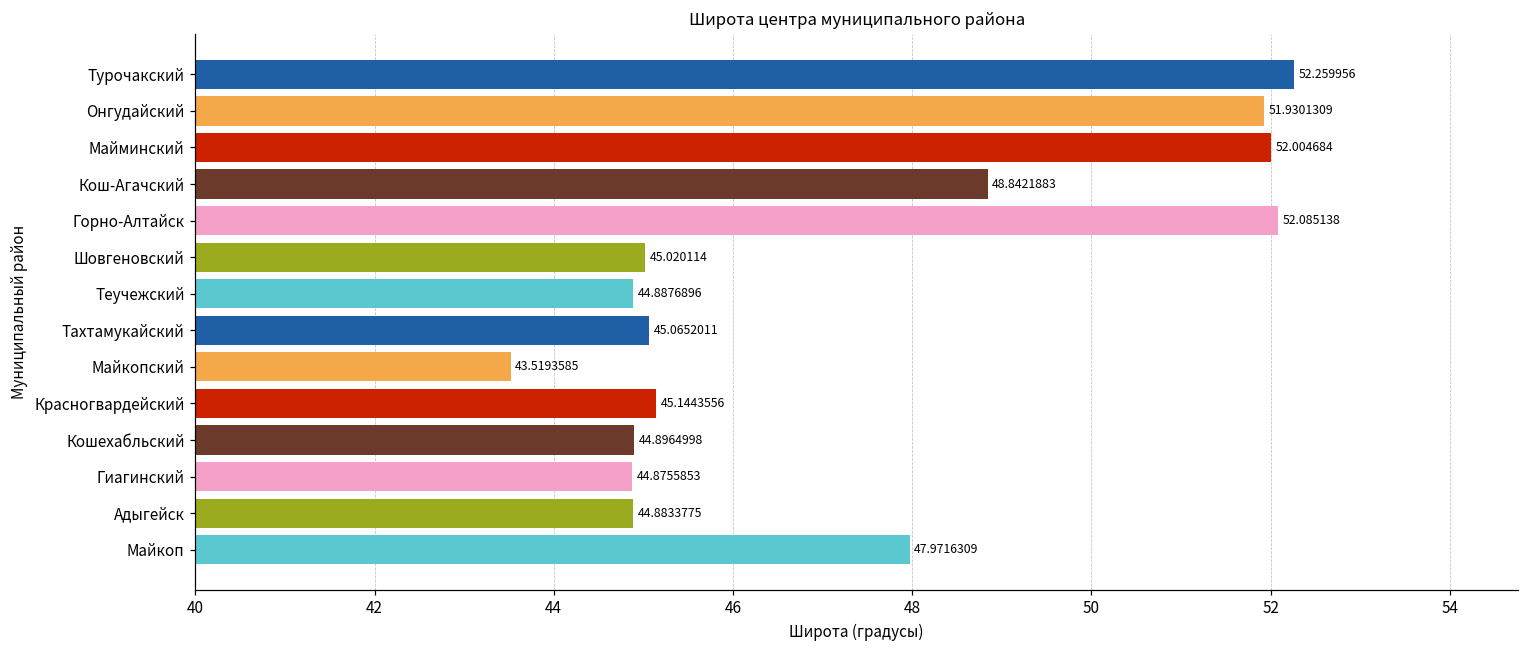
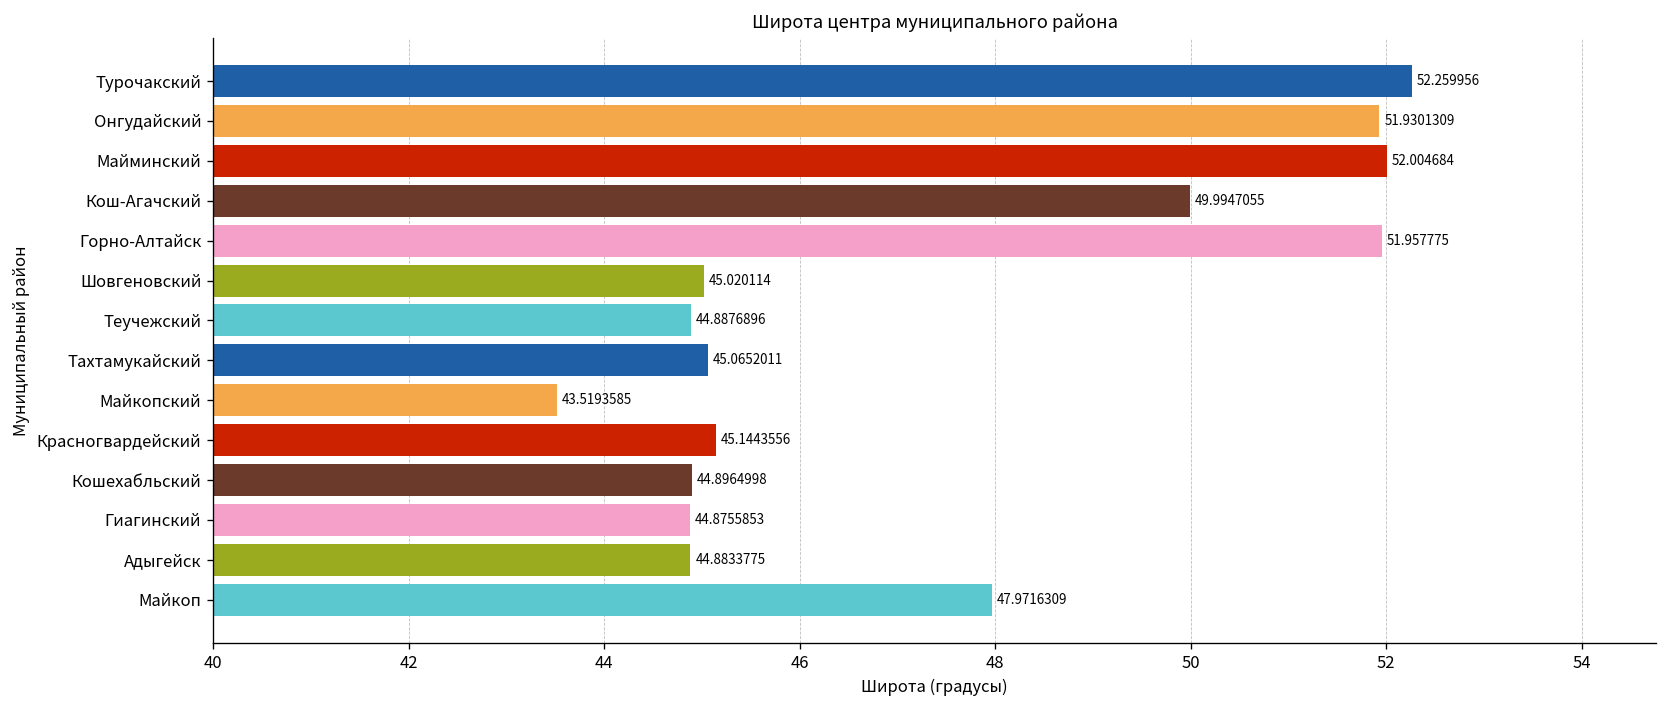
  {
    "Турочакский": 52.259956,
    "Онгудайский": 51.9301309,
    "Майминский": 52.004684,
-   "Кош-Агачский": 48.8421883,
-   "Горно-Алтайск": 52.085138,
+   "Кош-Агачский": 49.9947055,
+   "Горно-Алтайск": 51.957775,
    "Шовгеновский": 45.020114,
    "Теучежский": 44.8876896,
    "Тахтамукайский": 45.0652011,
    "Майкопский": 43.5193585,
    "Красногвардейский": 45.1443556,
    "Кошехабльский": 44.8964998,
    "Гиагинский": 44.8755853,
    "Адыгейск": 44.8833775,
    "Майкоп": 47.9716309
  }
